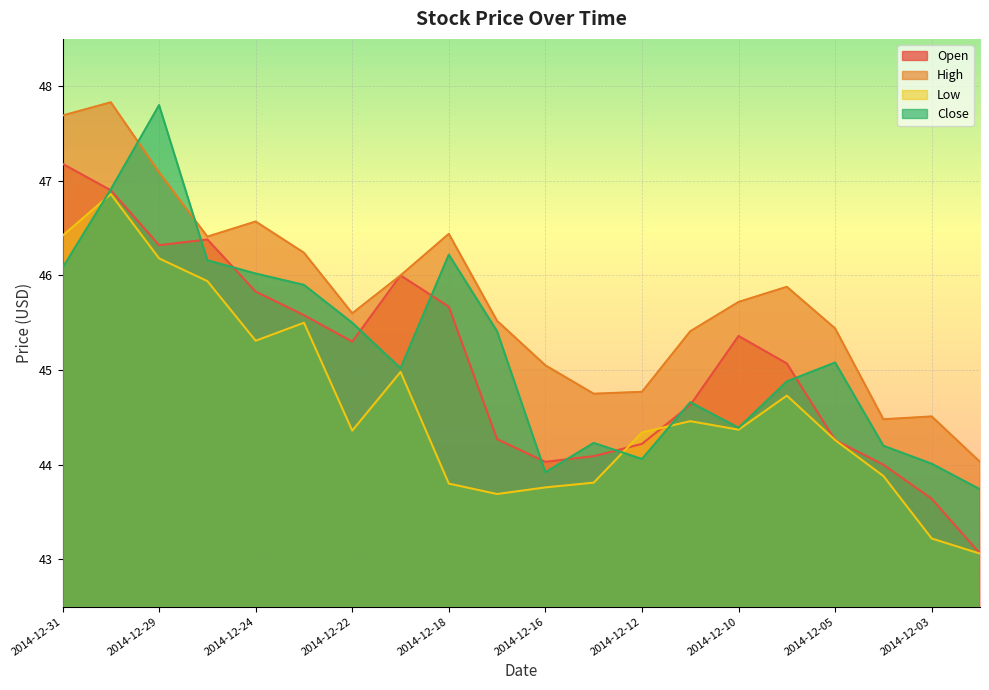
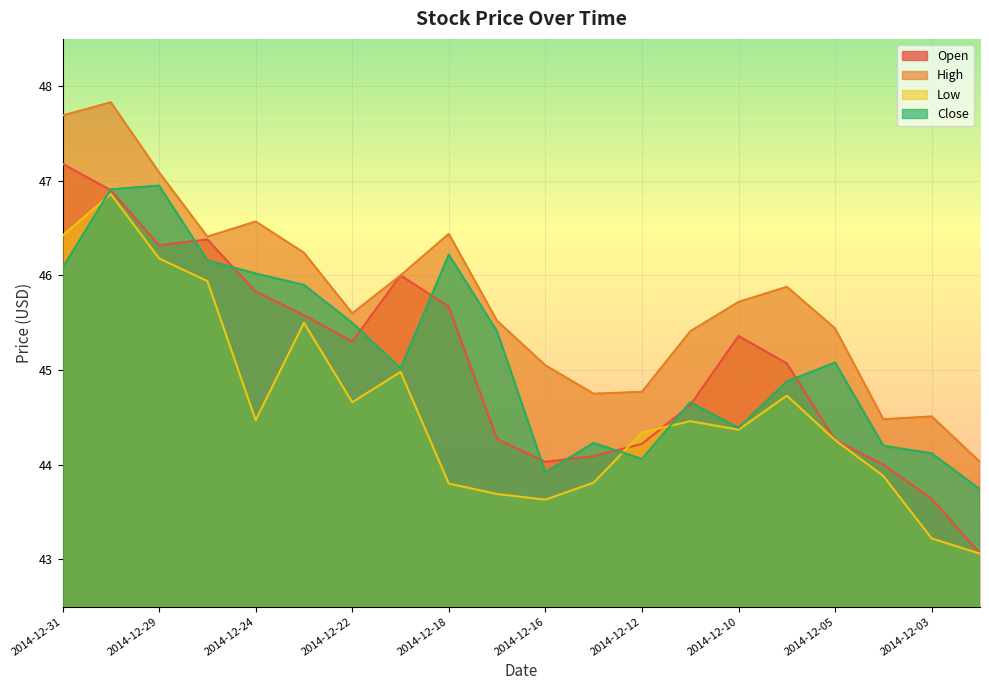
  {
    "Low": {
      "2014-12-31": 46.4,
      "2014-12-29": 46.2,
-     "2014-12-24": 45.3,
-     "2014-12-22": 44.4,
+     "2014-12-24": 44.5,
+     "2014-12-22": 44.7,
      "2014-12-18": 43.8,
-     "2014-12-16": 43.8,
+     "2014-12-16": 43.6,
      "2014-12-12": 44.3,
      "2014-12-03": 43.2
    },
    "Close": {
      "2014-12-31": 46.1,
-     "2014-12-29": 47.8,
+     "2014-12-29": 47.0,
      "2014-12-24": 46.0,
      "2014-12-22": 45.5,
      "2014-12-18": 46.2,
      "2014-12-16": 43.9,
      "2014-12-12": 44.1,
      "2014-12-05": 45.1,
-     "2014-12-03": 44.0
+     "2014-12-03": 44.1
    }
  }
